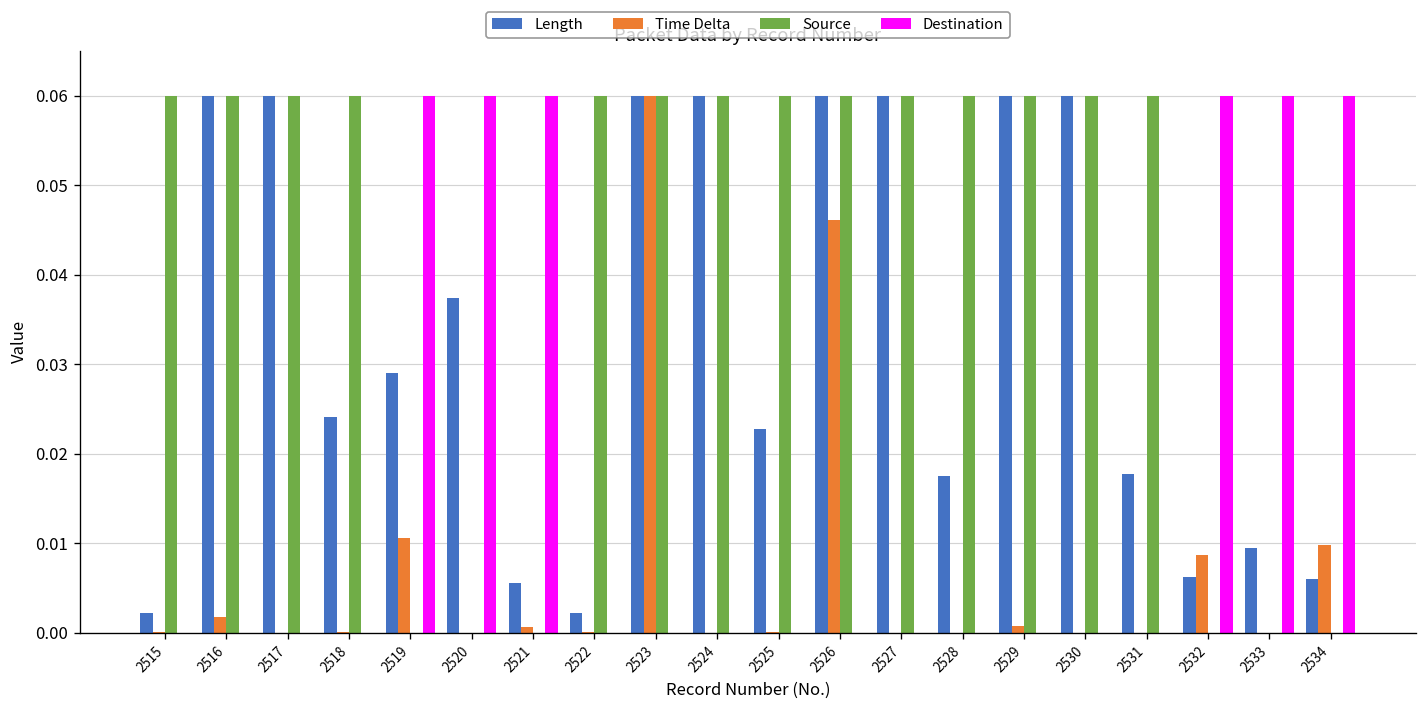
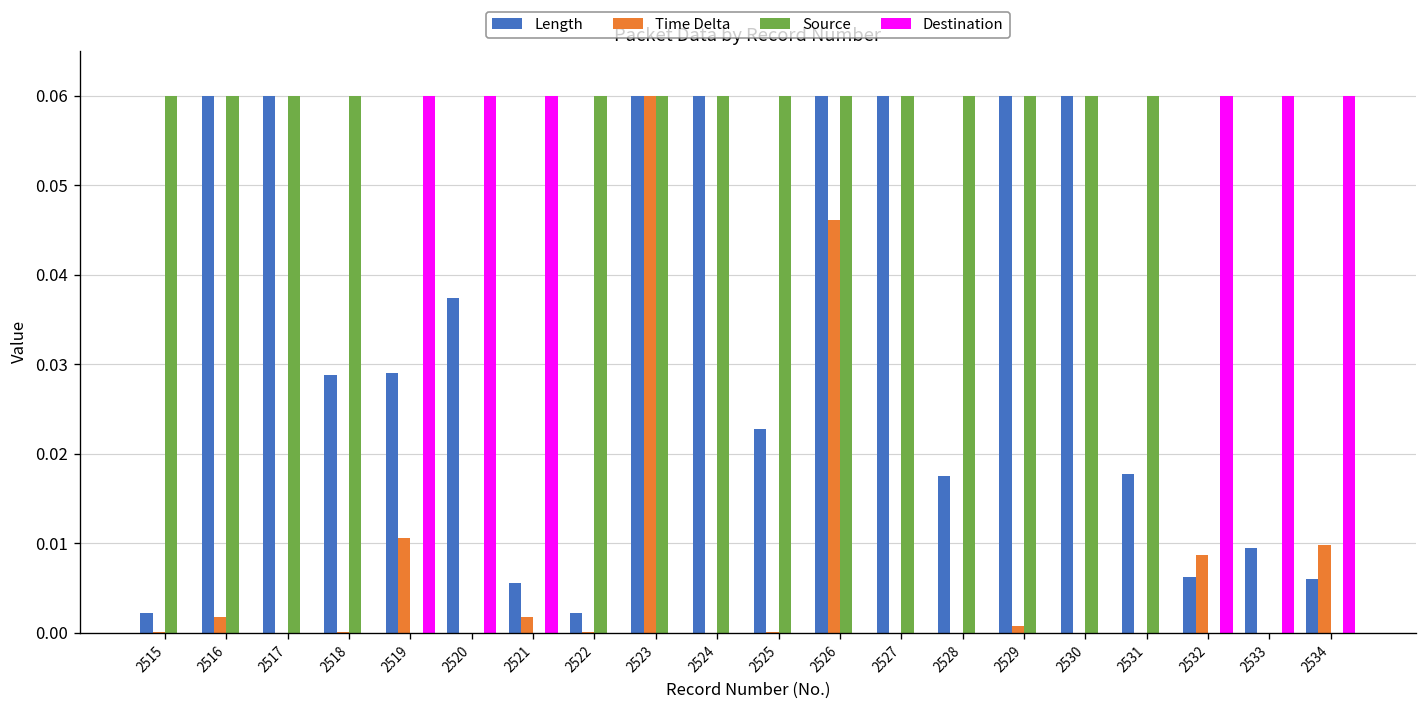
  {
    "Length": {
      "2515": 0.002,
      "2516": 0.060,
      "2517": 0.060,
-     "2518": 0.024,
+     "2518": 0.029,
      "2519": 0.029,
      "2520": 0.037,
      "2521": 0.006,
      "2522": 0.002,
      "2523": 0.060,
      "2524": 0.060,
      "2525": 0.023,
      "2526": 0.060,
      "2527": 0.060,
      "2528": 0.018,
      "2529": 0.060,
      "2530": 0.060,
      "2531": 0.018,
      "2532": 0.006,
      "2533": 0.009,
      "2534": 0.006
    },
    "Time Delta": {
      "2516": 0.002,
      "2519": 0.011,
-     "2521": 0.001,
+     "2521": 0.002,
      "2523": 0.060,
      "2526": 0.046,
      "2529": 0.001,
      "2532": 0.009,
      "2534": 0.010
    },
    "Source": {
      "2515": 0.060,
      "2516": 0.060,
      "2517": 0.060,
      "2518": 0.060,
      "2519": 0.000,
      "2520": 0.000,
      "2521": 0.000,
      "2522": 0.060,
      "2523": 0.060,
      "2524": 0.060,
      "2525": 0.060,
      "2526": 0.060,
      "2527": 0.060,
      "2528": 0.060,
      "2529": 0.060,
      "2530": 0.060,
      "2531": 0.060,
      "2532": 0.000,
      "2533": 0.000,
      "2534": 0.000
    },
    "Destination": {
      "2515": 0.000,
      "2516": 0.000,
      "2517": 0.000,
      "2518": 0.000,
      "2519": 0.060,
      "2520": 0.060,
      "2521": 0.060,
      "2522": 0.000,
      "2523": 0.000,
      "2524": 0.000,
      "2525": 0.000,
      "2526": 0.000,
      "2527": 0.000,
      "2528": 0.000,
      "2529": 0.000,
      "2530": 0.000,
      "2531": 0.000,
      "2532": 0.060,
      "2533": 0.060,
      "2534": 0.060
    }
  }
